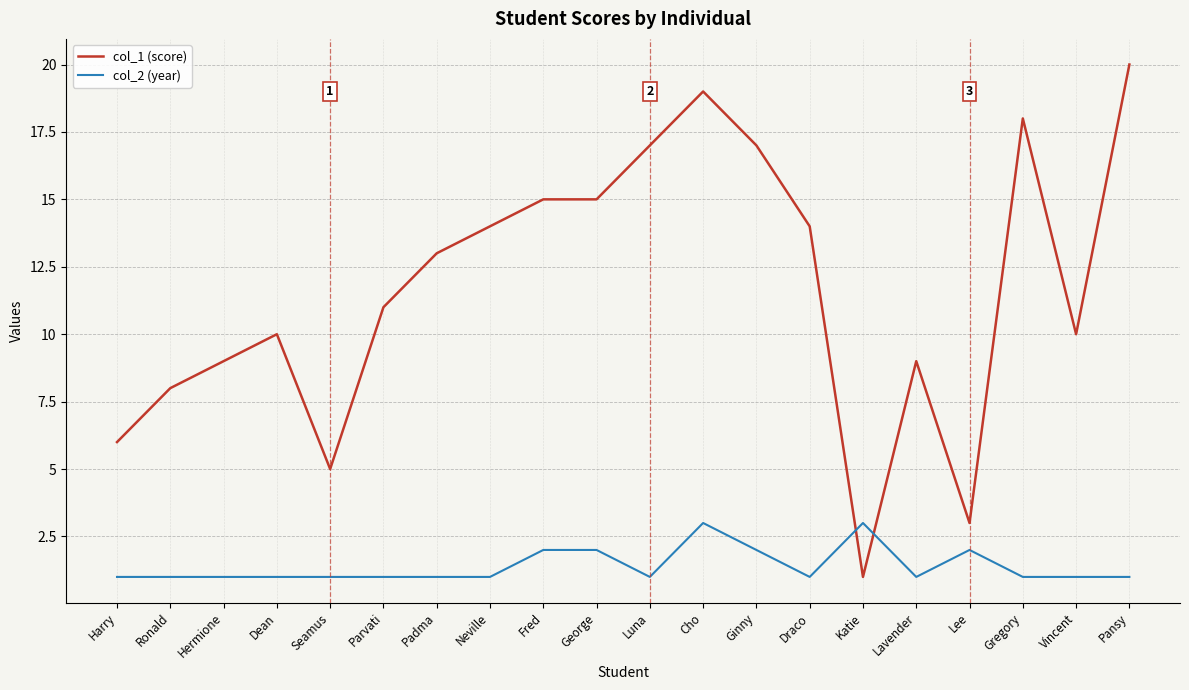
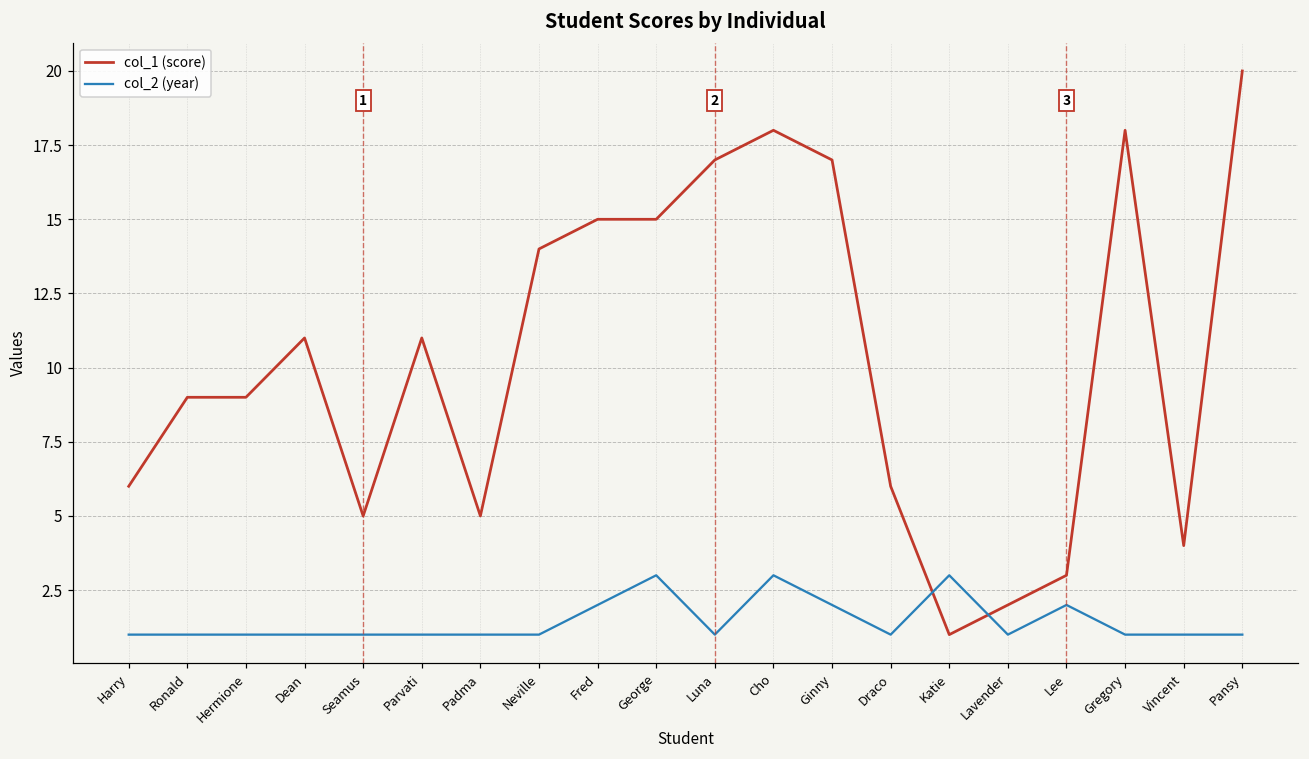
  {
    "col_1 (score)": {
      "Harry": 6,
-     "Ronald": 8,
+     "Ronald": 9,
      "Hermione": 9,
-     "Dean": 10,
+     "Dean": 11,
      "Seamus": 5,
      "Parvati": 11,
-     "Padma": 13,
+     "Padma": 5,
      "Neville": 14,
      "Fred": 15,
      "George": 15,
      "Luna": 17,
-     "Cho": 19,
+     "Cho": 18,
      "Ginny": 17,
-     "Draco": 14,
+     "Draco": 6,
      "Katie": 1,
-     "Lavender": 9,
+     "Lavender": 2,
      "Lee": 3,
      "Gregory": 18,
-     "Vincent": 10,
+     "Vincent": 4,
      "Pansy": 20
    },
    "col_2 (year)": {
      "Harry": 1,
      "Ronald": 1,
      "Hermione": 1,
      "Dean": 1,
      "Seamus": 1,
      "Parvati": 1,
      "Padma": 1,
      "Neville": 1,
      "Fred": 2,
-     "George": 2,
+     "George": 3,
      "Luna": 1,
      "Cho": 3,
      "Ginny": 2,
      "Draco": 1,
      "Katie": 3,
      "Lavender": 1,
      "Lee": 2,
      "Gregory": 1,
      "Vincent": 1,
      "Pansy": 1
    }
  }
